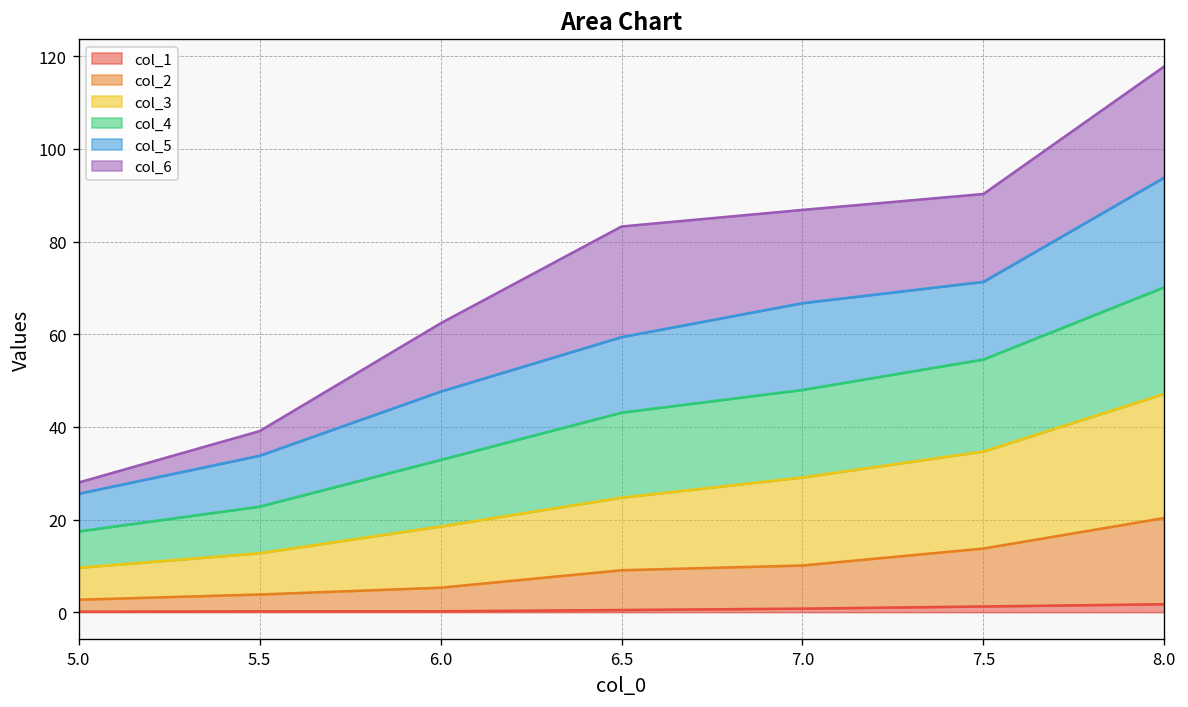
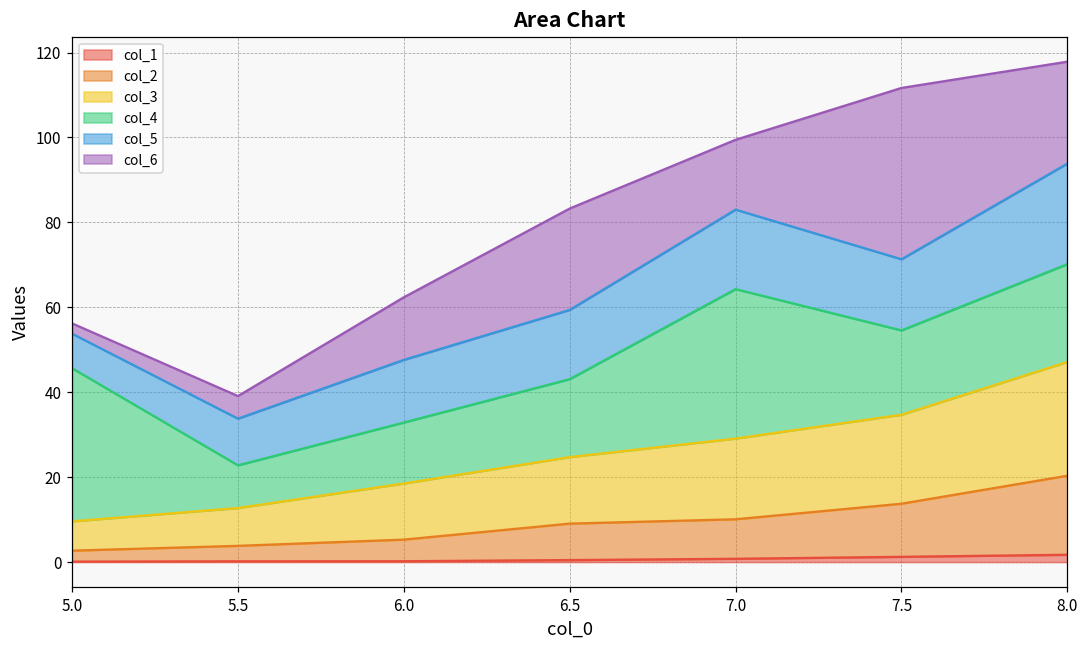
  {
    "col_4": {
-     "5.0": 8,
+     "5.0": 36,
      "5.5": 10,
      "6.0": 14,
      "6.5": 18,
-     "7.0": 19,
+     "7.0": 35,
      "7.5": 20,
      "8.0": 23
    },
    "col_5": {
      "5.0": 8,
      "5.5": 11,
      "6.0": 15,
      "6.5": 16,
      "7.0": 19,
      "7.5": 17,
      "8.0": 24
    },
    "col_6": {
      "5.0": 2,
      "5.5": 5,
      "6.0": 15,
      "6.5": 24,
-     "7.0": 20,
-     "7.5": 19,
+     "7.0": 16,
+     "7.5": 40,
      "8.0": 24
    }
  }
